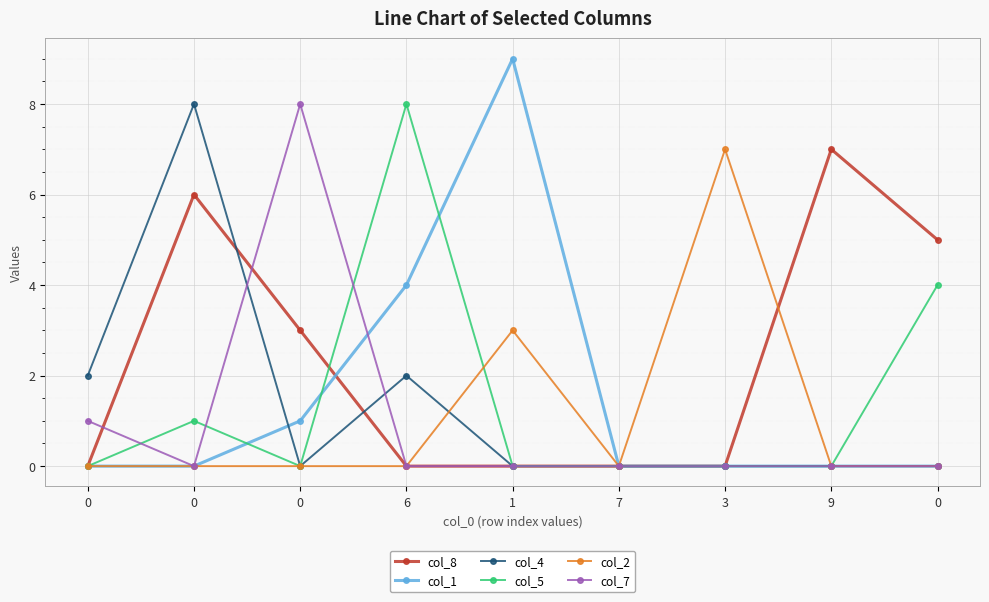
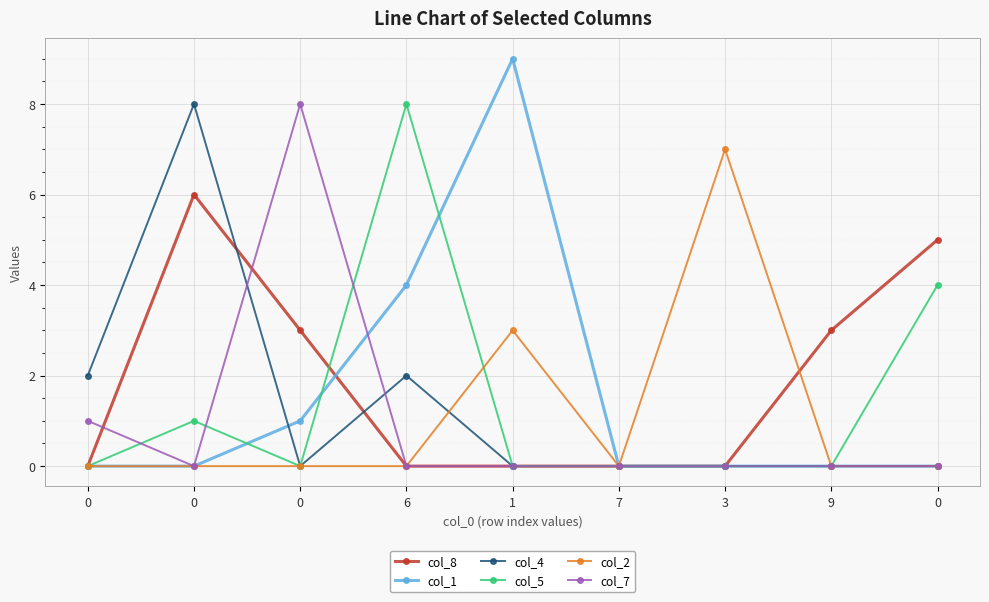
  {
    "col_8": {
-     "9": 7
+     "9": 3
    },
    "col_1": {
      "6": 4,
      "1": 9
    },
    "col_4": {
      "6": 2
    },
    "col_5": {
      "6": 8
    },
    "col_2": {
      "1": 3,
      "3": 7
    }
  }
